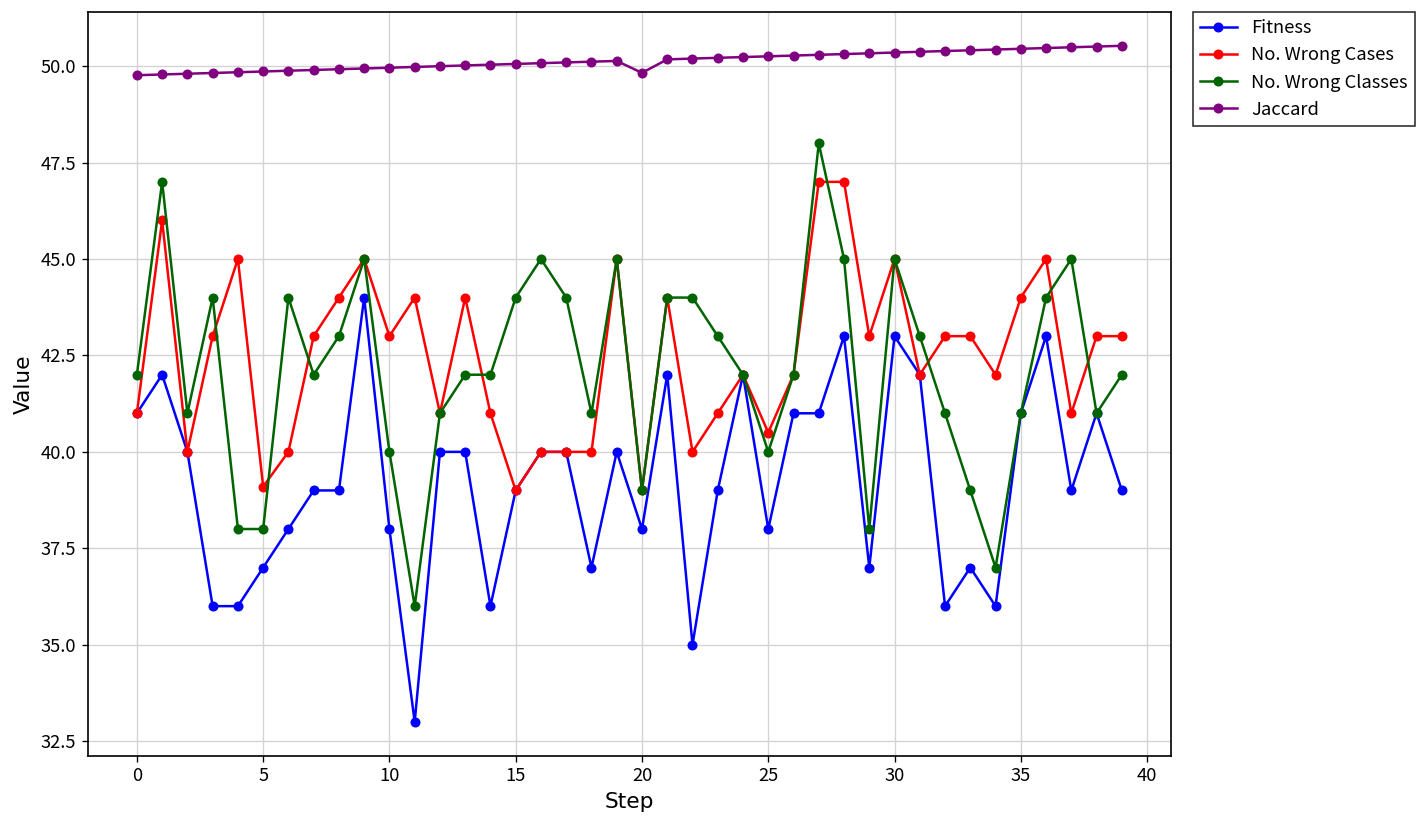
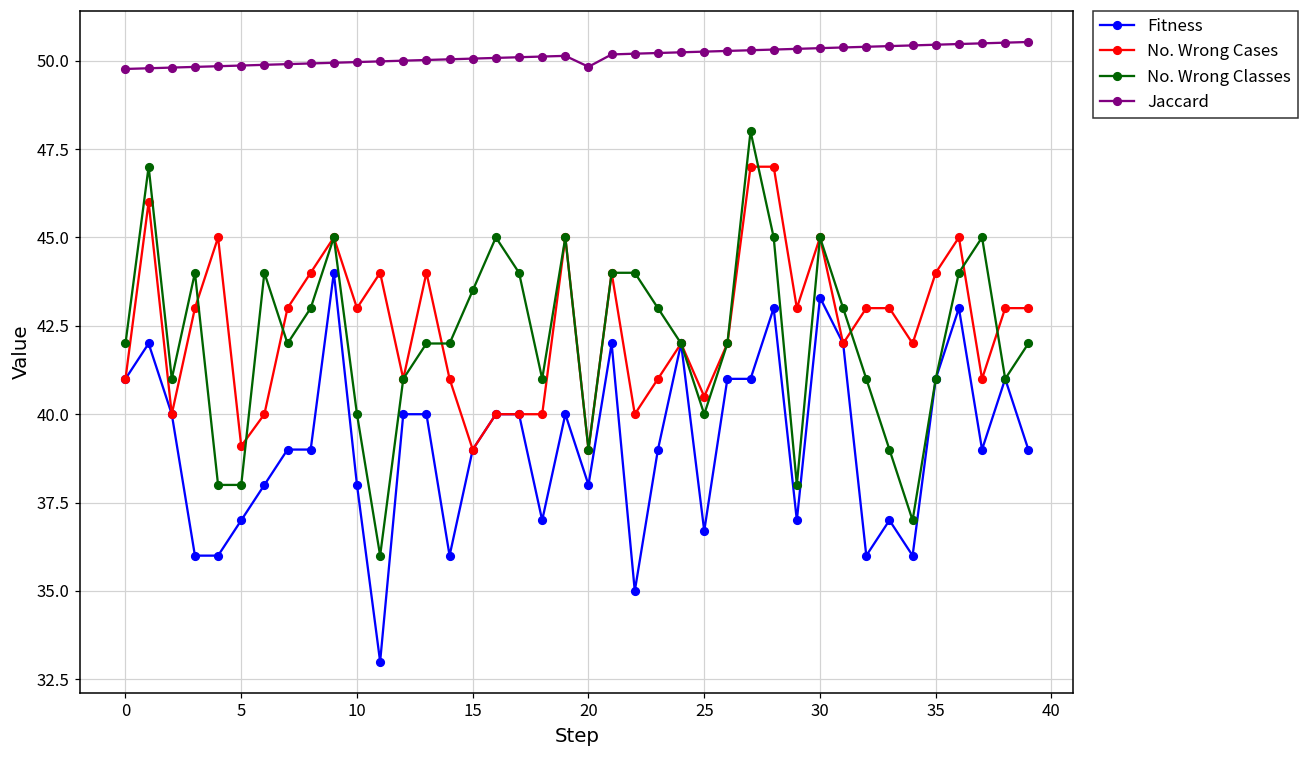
  {
    "Fitness": {
      "5": 37.0,
      "10": 38.0,
      "20": 38.0,
-     "25": 38.0,
-     "30": 43.0
+     "25": 36.7,
+     "30": 43.3
    },
    "No. Wrong Cases": {
      "5": 39.1,
      "10": 43.0,
      "25": 40.5,
      "35": 44.0
    },
    "No. Wrong Classes": {
      "0": 42.0,
      "5": 38.0,
      "10": 40.0,
-     "15": 44.0,
+     "15": 43.5,
      "25": 40.0
    },
    "Jaccard": {
      "0": 49.8,
      "5": 49.9,
      "10": 50.0,
      "15": 50.1,
      "20": 49.8,
      "25": 50.3,
      "30": 50.4,
      "35": 50.5
    }
  }
